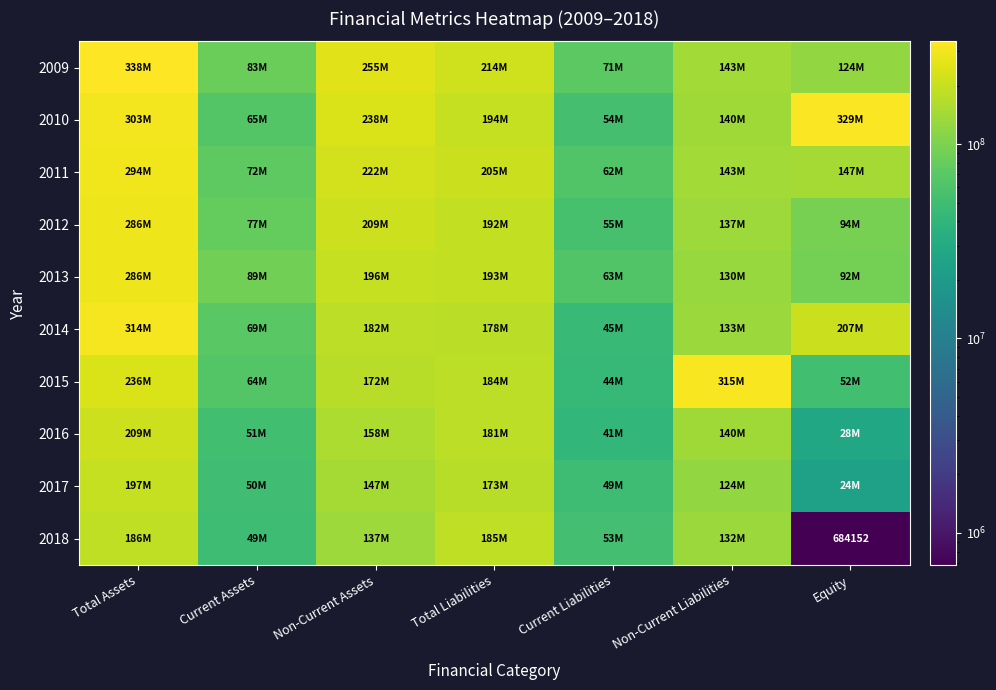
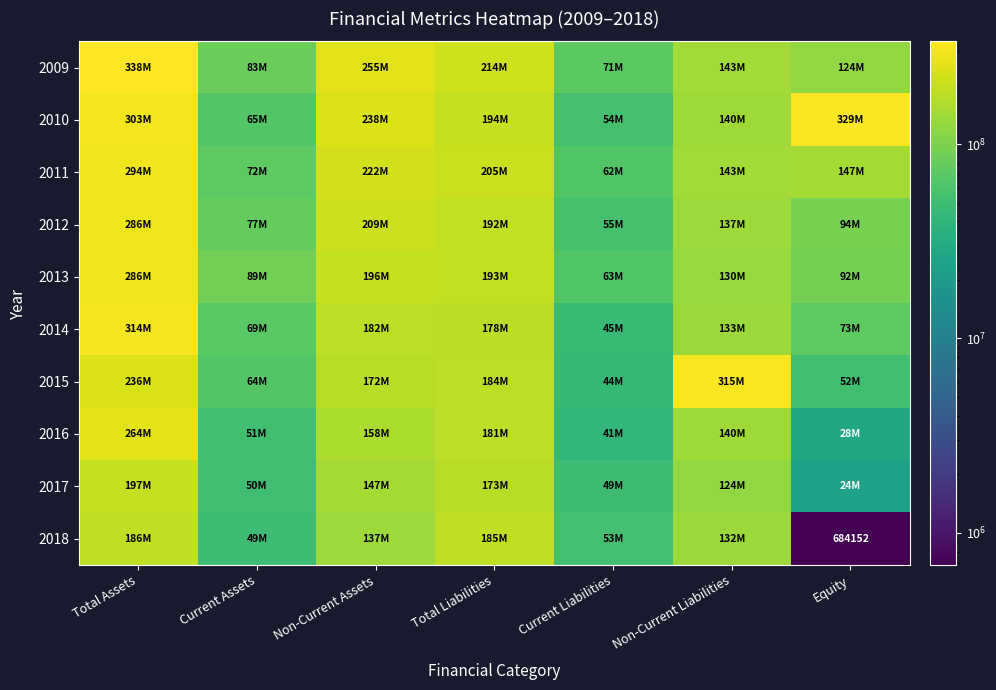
  {
    "2009": {
      "Total Assets": "338M",
      "Current Assets": "83M",
      "Non-Current Assets": "255M",
      "Total Liabilities": "214M",
      "Current Liabilities": "71M",
      "Non-Current Liabilities": "143M",
      "Equity": "124M"
    },
    "2010": {
      "Total Assets": "303M",
      "Current Assets": "65M",
      "Non-Current Assets": "238M",
      "Total Liabilities": "194M",
      "Current Liabilities": "54M",
      "Non-Current Liabilities": "140M",
      "Equity": "329M"
    },
    "2011": {
      "Total Assets": "294M",
      "Current Assets": "72M",
      "Non-Current Assets": "222M",
      "Total Liabilities": "205M",
      "Current Liabilities": "62M",
      "Non-Current Liabilities": "143M",
      "Equity": "147M"
    },
    "2012": {
      "Total Assets": "286M",
      "Current Assets": "77M",
      "Non-Current Assets": "209M",
      "Total Liabilities": "192M",
      "Current Liabilities": "55M",
      "Non-Current Liabilities": "137M",
      "Equity": "94M"
    },
    "2013": {
      "Total Assets": "286M",
      "Current Assets": "89M",
      "Non-Current Assets": "196M",
      "Total Liabilities": "193M",
      "Current Liabilities": "63M",
      "Non-Current Liabilities": "130M",
      "Equity": "92M"
    },
    "2014": {
      "Total Assets": "314M",
      "Current Assets": "69M",
      "Non-Current Assets": "182M",
      "Total Liabilities": "178M",
      "Current Liabilities": "45M",
      "Non-Current Liabilities": "133M",
-     "Equity": "207M"
+     "Equity": "73M"
    },
    "2015": {
      "Total Assets": "236M",
      "Current Assets": "64M",
      "Non-Current Assets": "172M",
      "Total Liabilities": "184M",
      "Current Liabilities": "44M",
      "Non-Current Liabilities": "315M",
      "Equity": "52M"
    },
    "2016": {
-     "Total Assets": "209M",
+     "Total Assets": "264M",
      "Current Assets": "51M",
      "Non-Current Assets": "158M",
      "Total Liabilities": "181M",
      "Current Liabilities": "41M",
      "Non-Current Liabilities": "140M",
      "Equity": "28M"
    },
    "2017": {
      "Total Assets": "197M",
      "Current Assets": "50M",
      "Non-Current Assets": "147M",
      "Total Liabilities": "173M",
      "Current Liabilities": "49M",
      "Non-Current Liabilities": "124M",
      "Equity": "24M"
    },
    "2018": {
      "Total Assets": "186M",
      "Current Assets": "49M",
      "Non-Current Assets": "137M",
      "Total Liabilities": "185M",
      "Current Liabilities": "53M",
      "Non-Current Liabilities": "132M",
      "Equity": "684152"
    }
  }
